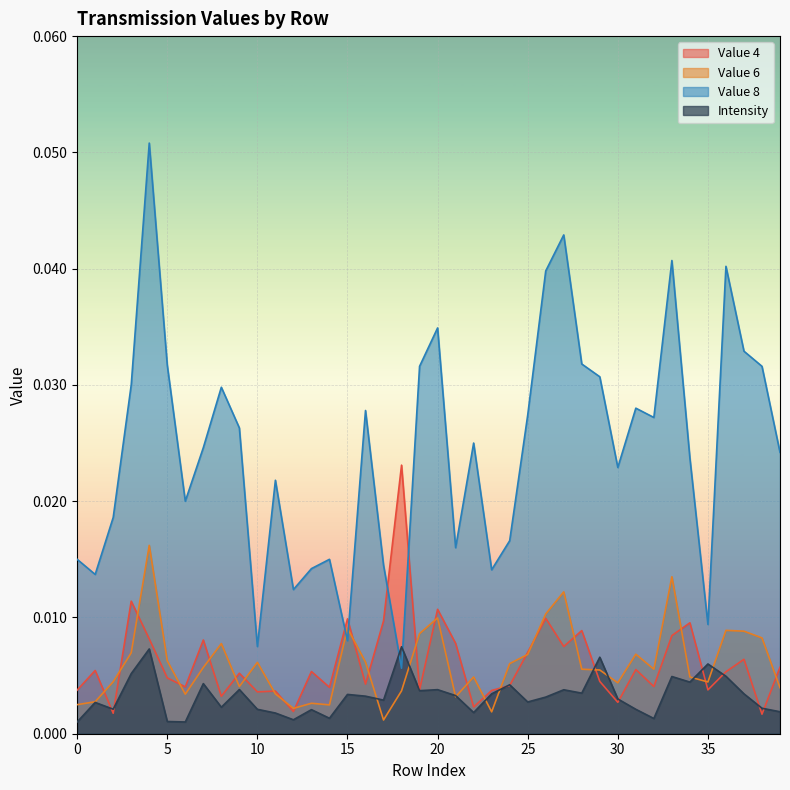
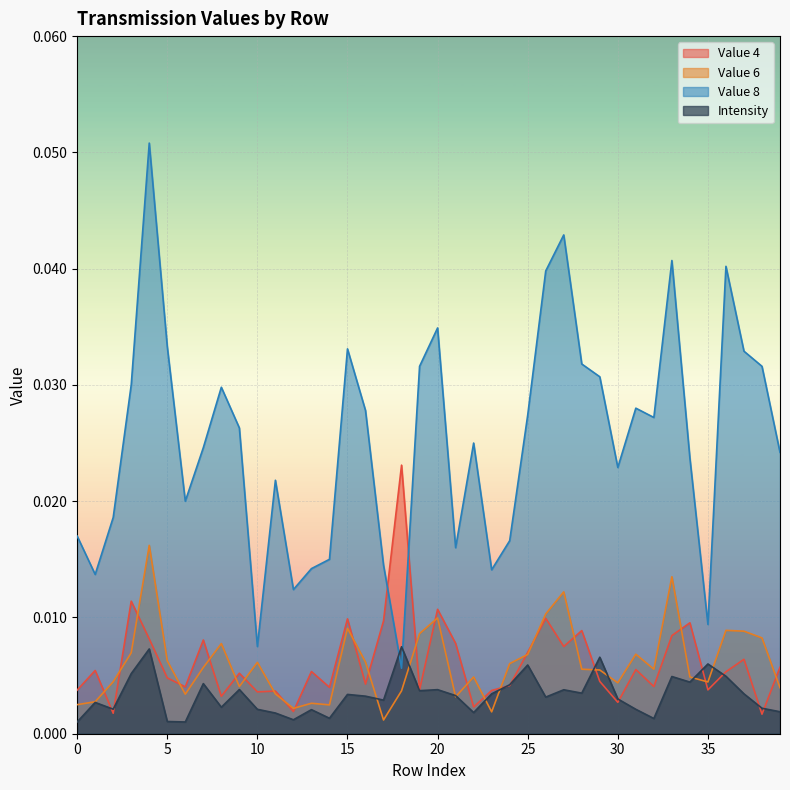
  {
    "Value 8": {
-     "0": 0.015,
-     "5": 0.0317,
+     "0": 0.017,
+     "5": 0.0333,
      "10": 0.0075,
-     "15": 0.0080,
+     "15": 0.0331,
      "20": 0.0349,
      "25": 0.0274,
      "30": 0.0229,
      "35": 0.0094
    },
    "Intensity": {
      "0": 0.0010,
      "5": 0.0011,
      "10": 0.0021,
      "15": 0.0034,
      "20": 0.0038,
-     "25": 0.0027,
+     "25": 0.0059,
      "30": 0.0030,
      "35": 0.0060
    }
  }
